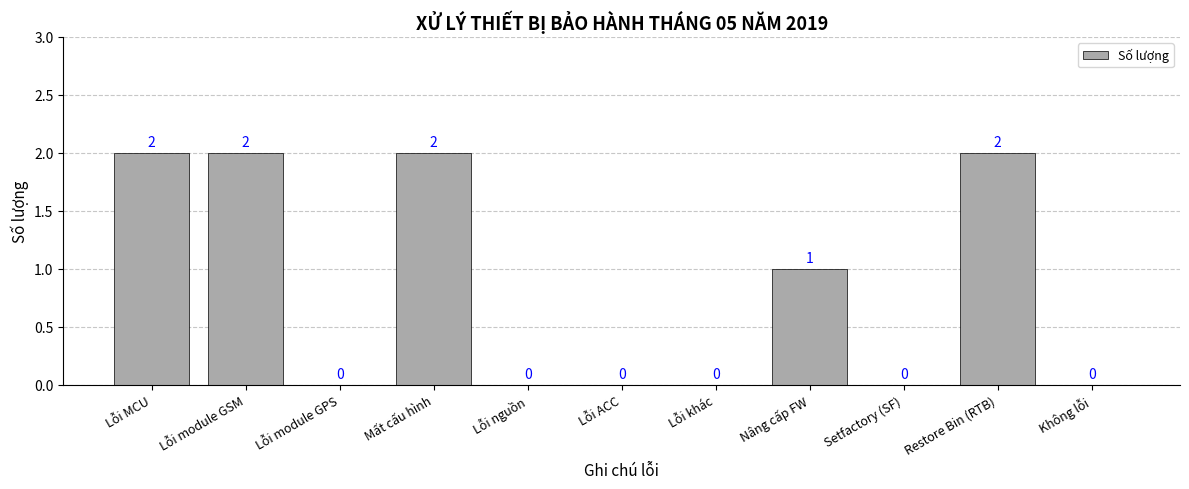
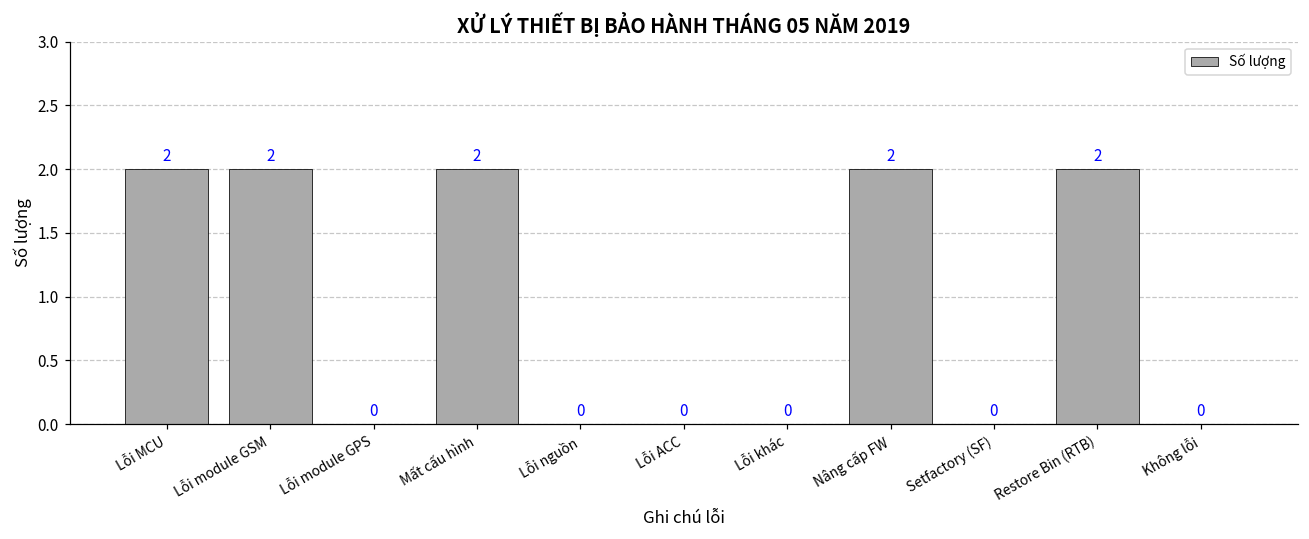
  {
    "Lỗi MCU": 2,
    "Lỗi module GSM": 2,
    "Lỗi module GPS": 0,
    "Mất cấu hình": 2,
    "Lỗi nguồn": 0,
    "Lỗi ACC": 0,
    "Lỗi khác": 0,
-   "Nâng cấp FW": 1,
+   "Nâng cấp FW": 2,
    "Setfactory (SF)": 0,
    "Restore Bin (RTB)": 2,
    "Không lỗi": 0
  }
